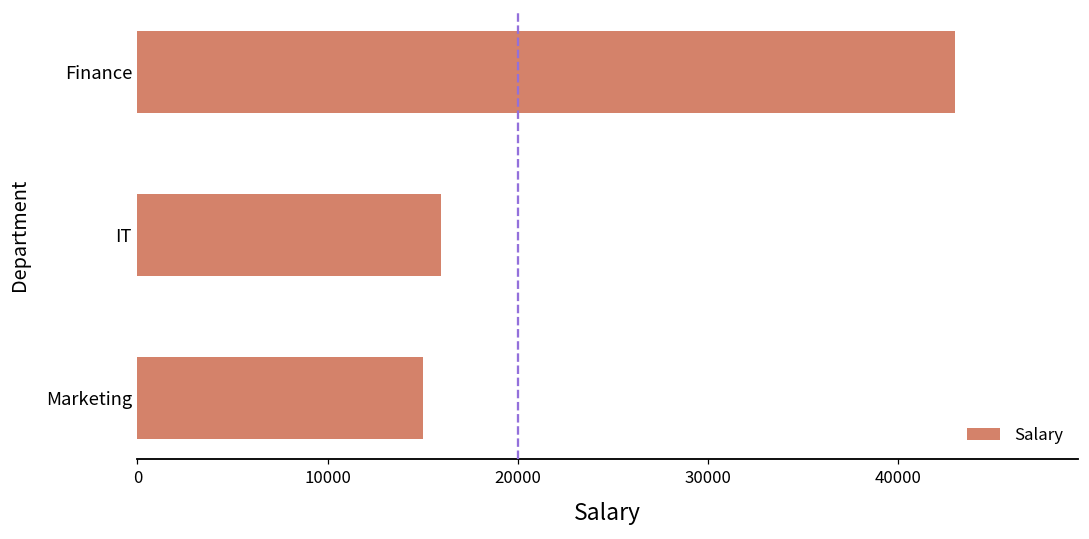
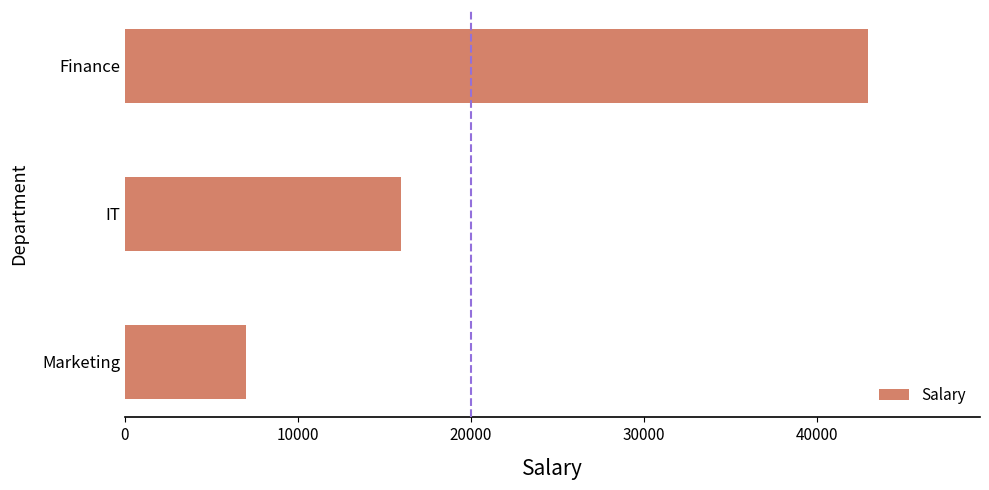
  {
    "Finance": 43000,
    "IT": 16000,
-   "Marketing": 15000
+   "Marketing": 7000
  }
